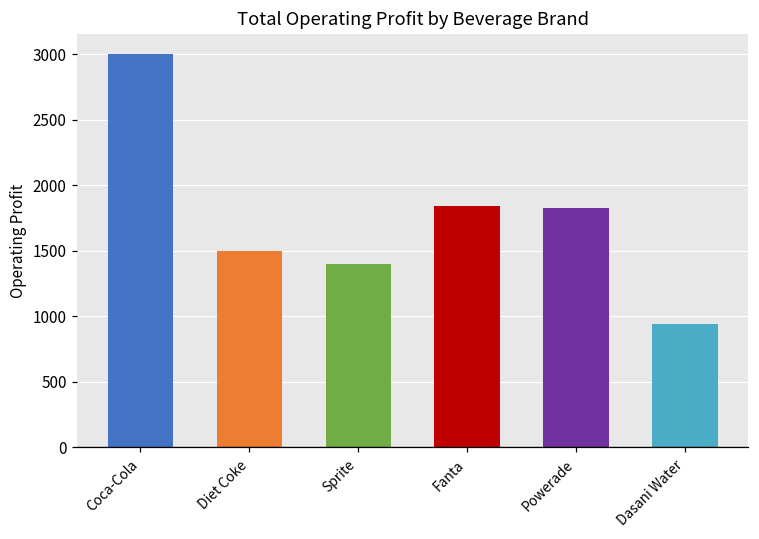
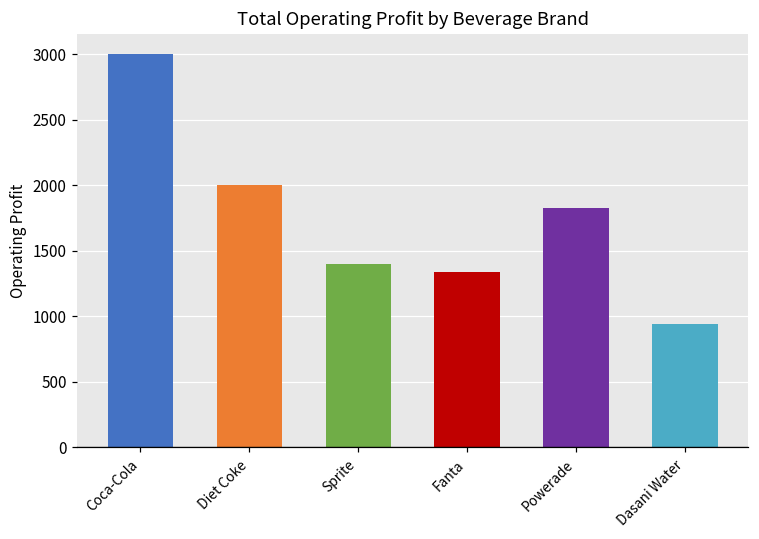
  {
    "Coca-Cola": 3000,
-   "Diet Coke": 1500,
+   "Diet Coke": 2010,
    "Sprite": 1400,
-   "Fanta": 1840,
+   "Fanta": 1340,
    "Powerade": 1830,
    "Dasani Water": 940
  }
